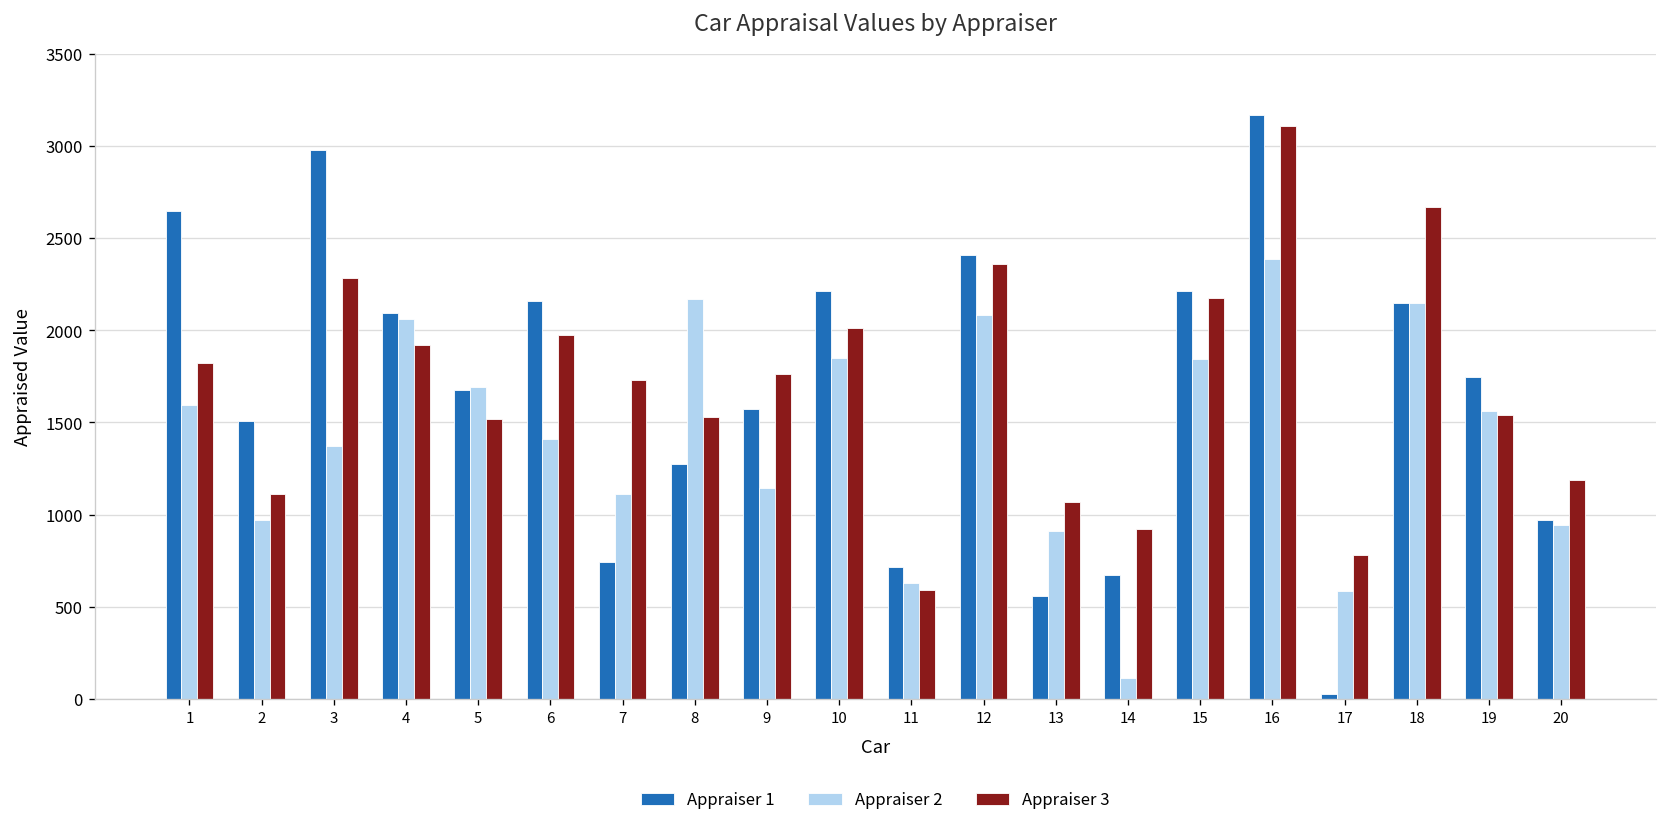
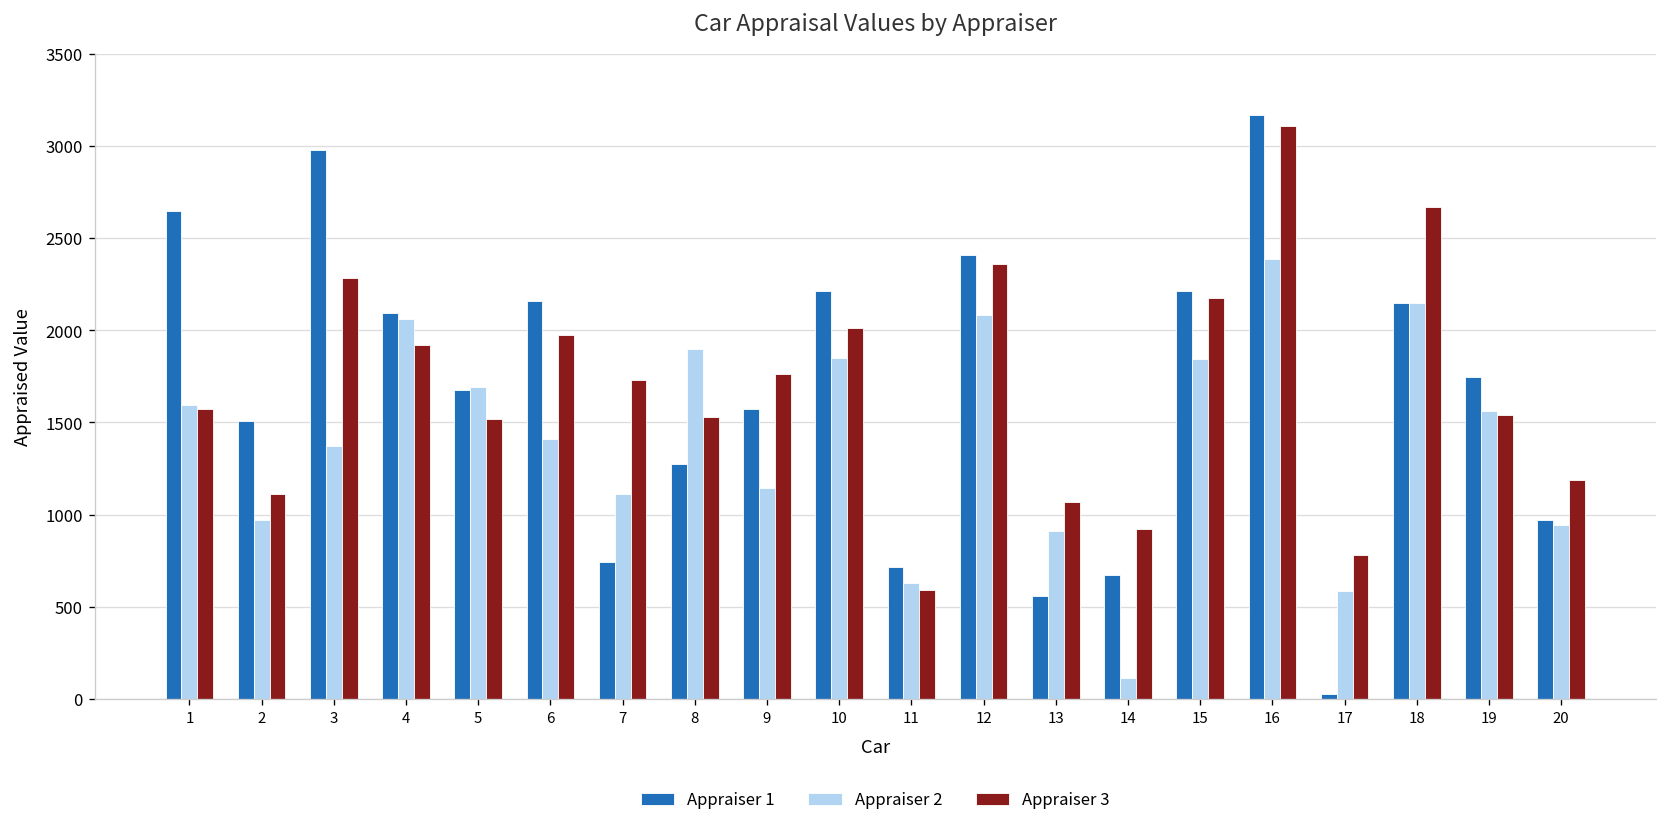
  {
    "Appraiser 1": {
      "1": 2650,
      "2": 1510,
      "3": 2980,
      "4": 2090,
      "5": 1680,
      "6": 2160,
      "7": 740,
      "8": 1270,
      "9": 1570,
      "10": 2210,
      "11": 720,
      "12": 2410,
      "13": 560,
      "14": 680,
      "15": 2210,
      "16": 3170,
      "17": 30,
      "18": 2150,
      "19": 1750,
      "20": 970
    },
    "Appraiser 2": {
      "1": 1600,
      "2": 970,
      "3": 1370,
      "4": 2060,
      "5": 1690,
      "6": 1410,
      "7": 1110,
-     "8": 2170,
+     "8": 1900,
      "9": 1140,
      "10": 1850,
      "11": 630,
      "12": 2080,
      "13": 910,
      "14": 120,
      "15": 1840,
      "16": 2390,
      "17": 590,
      "18": 2150,
      "19": 1560,
      "20": 940
    },
    "Appraiser 3": {
-     "1": 1820,
+     "1": 1570,
      "2": 1110,
      "3": 2280,
      "4": 1920,
      "5": 1520,
      "6": 1970,
      "7": 1730,
      "8": 1530,
      "9": 1760,
      "10": 2010,
      "11": 590,
      "12": 2360,
      "13": 1070,
      "14": 920,
      "15": 2180,
      "16": 3110,
      "17": 780,
      "18": 2670,
      "19": 1540,
      "20": 1190
    }
  }
